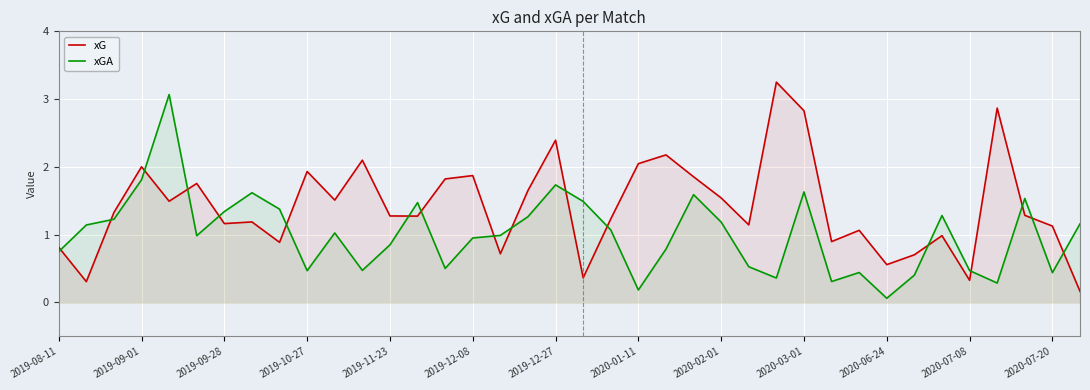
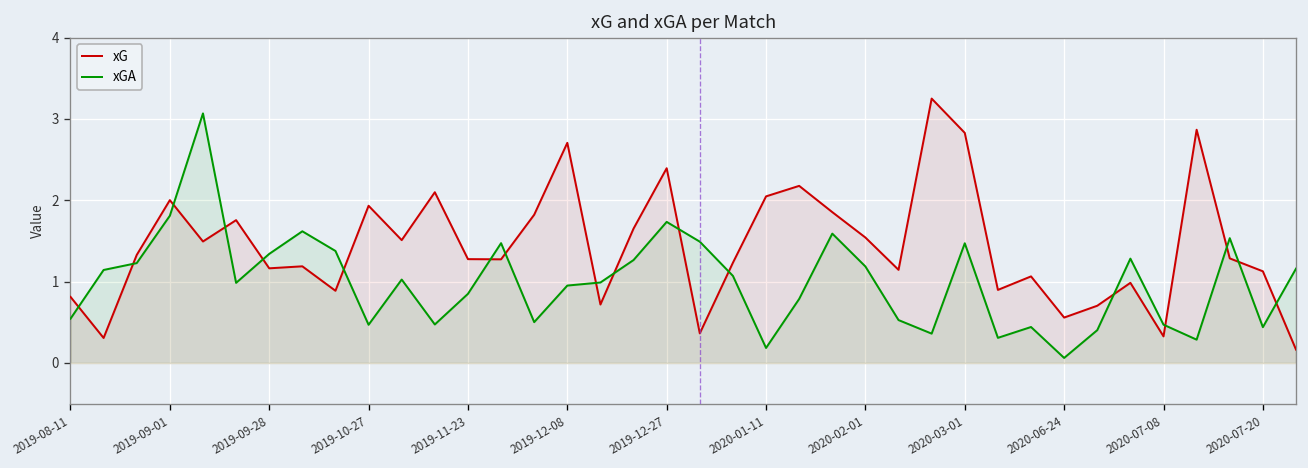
  {
    "xG": {
      "2019-08-11": 0.8,
      "2019-09-01": 2.0,
      "2019-09-28": 1.2,
      "2019-10-27": 1.9,
      "2019-11-23": 1.3,
-     "2019-12-08": 1.9,
+     "2019-12-08": 2.7,
      "2019-12-27": 2.4,
      "2020-01-11": 2.0,
      "2020-02-01": 1.5,
      "2020-03-01": 2.8,
      "2020-06-24": 0.6,
      "2020-07-08": 0.3,
      "2020-07-20": 1.1
    },
    "xGA": {
-     "2019-08-11": 0.8,
+     "2019-08-11": 0.5,
      "2019-09-01": 1.8,
      "2019-09-28": 1.3,
      "2019-10-27": 0.5,
      "2019-11-23": 0.8,
      "2019-12-08": 1.0,
      "2019-12-27": 1.7,
      "2020-01-11": 0.2,
      "2020-02-01": 1.2,
-     "2020-03-01": 1.6,
+     "2020-03-01": 1.5,
      "2020-06-24": 0.1,
      "2020-07-08": 0.5,
      "2020-07-20": 0.4
    }
  }
